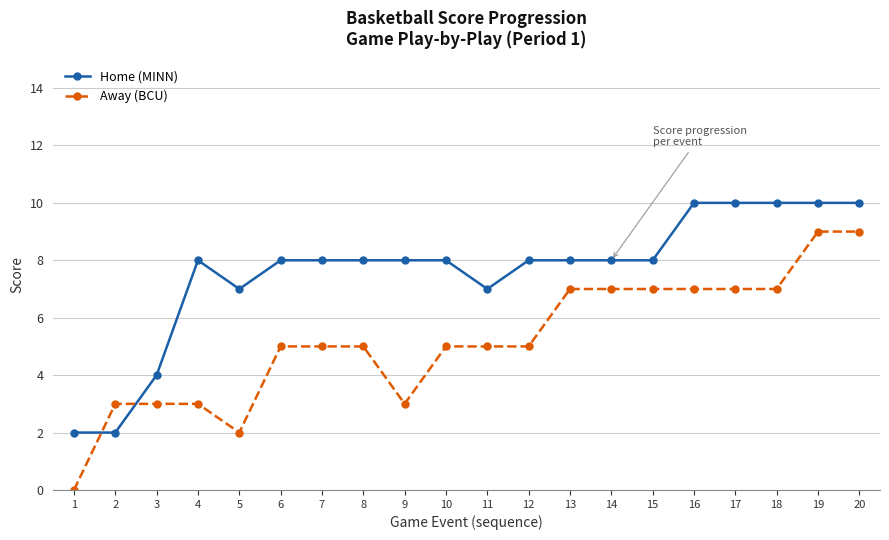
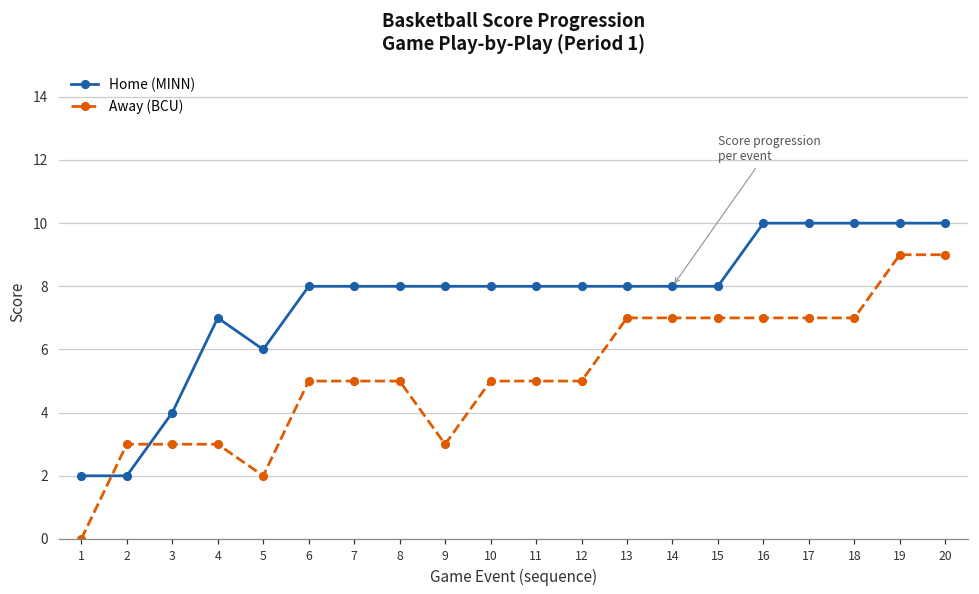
  {
    "Home (MINN)": {
      "1": 2,
      "2": 2,
      "3": 4,
-     "4": 8,
-     "5": 7,
+     "4": 7,
+     "5": 6,
      "6": 8,
      "7": 8,
      "8": 8,
      "9": 8,
      "10": 8,
-     "11": 7,
+     "11": 8,
      "12": 8,
      "13": 8,
      "14": 8,
      "15": 8,
      "16": 10,
      "17": 10,
      "18": 10,
      "19": 10,
      "20": 10
    },
    "Away (BCU)": {
      "1": 0,
      "2": 3,
      "3": 3,
      "4": 3,
      "5": 2,
      "6": 5,
      "7": 5,
      "8": 5,
      "9": 3,
      "10": 5,
      "11": 5,
      "12": 5,
      "13": 7,
      "14": 7,
      "15": 7,
      "16": 7,
      "17": 7,
      "18": 7,
      "19": 9,
      "20": 9
    }
  }
